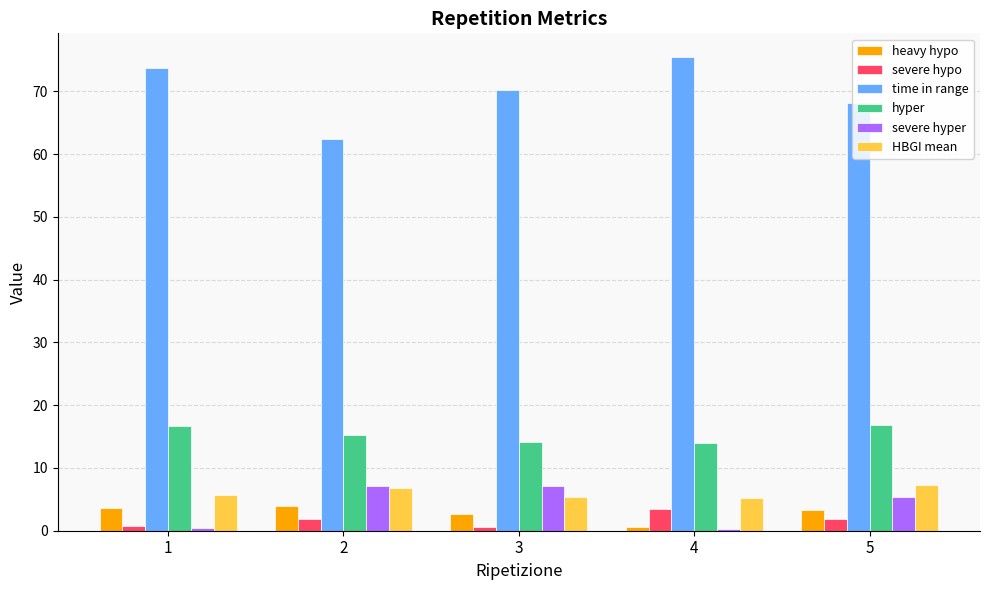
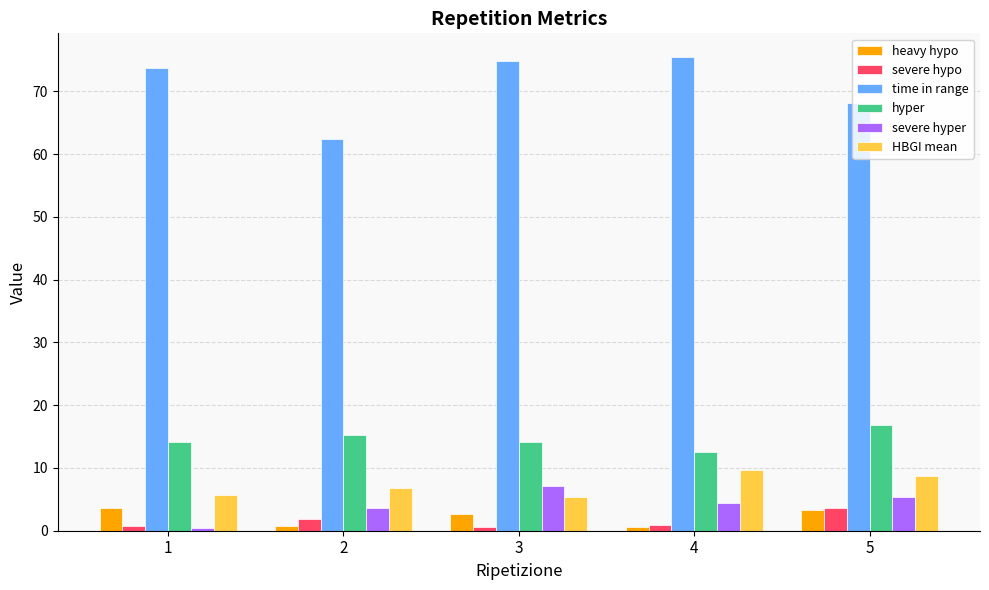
  {
    "heavy hypo": {
      "1": 4,
-     "2": 4,
+     "2": 1,
      "3": 3,
      "4": 1,
      "5": 3
    },
    "severe hypo": {
      "1": 1,
      "2": 2,
      "3": 1,
-     "4": 4,
-     "5": 2
+     "4": 1,
+     "5": 4
    },
    "time in range": {
      "1": 74,
      "2": 62,
-     "3": 70,
+     "3": 75,
      "4": 75
    },
    "hyper": {
-     "1": 17,
+     "1": 14,
      "2": 15,
      "3": 14,
-     "4": 14,
+     "4": 13,
      "5": 17
    },
    "severe hyper": {
      "1": 0,
-     "2": 7,
+     "2": 4,
      "3": 7,
-     "4": 0,
+     "4": 4,
      "5": 5
    },
    "HBGI mean": {
      "1": 6,
      "2": 7,
      "3": 5,
-     "4": 5,
-     "5": 7
+     "4": 10,
+     "5": 9
    }
  }
